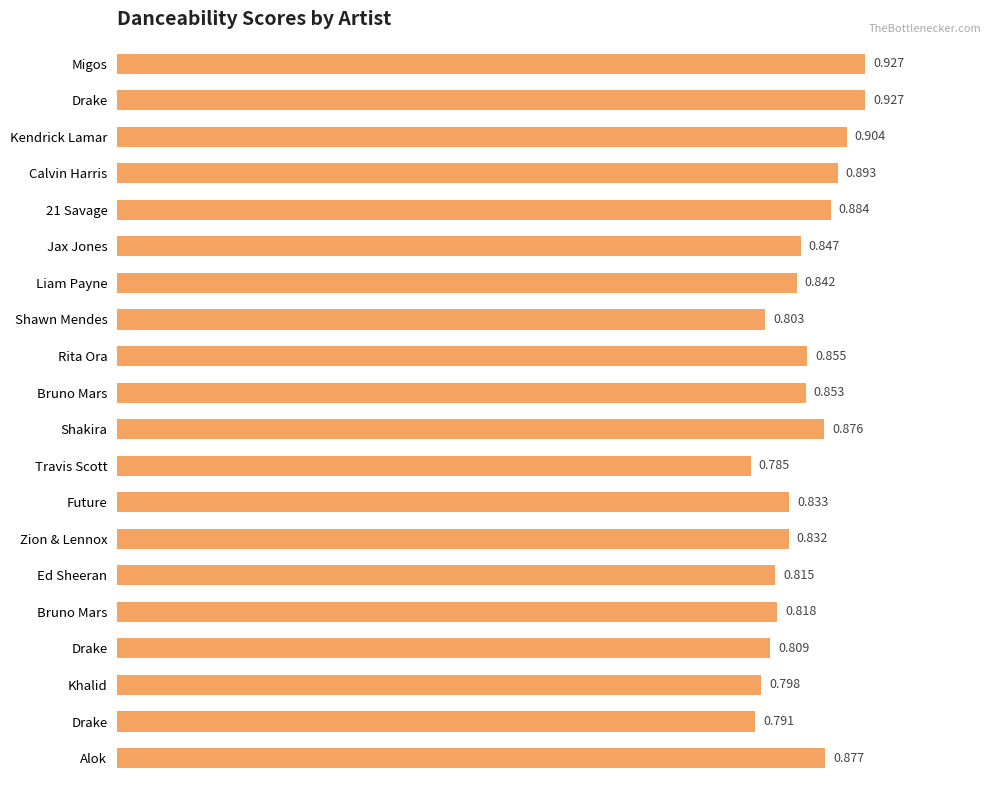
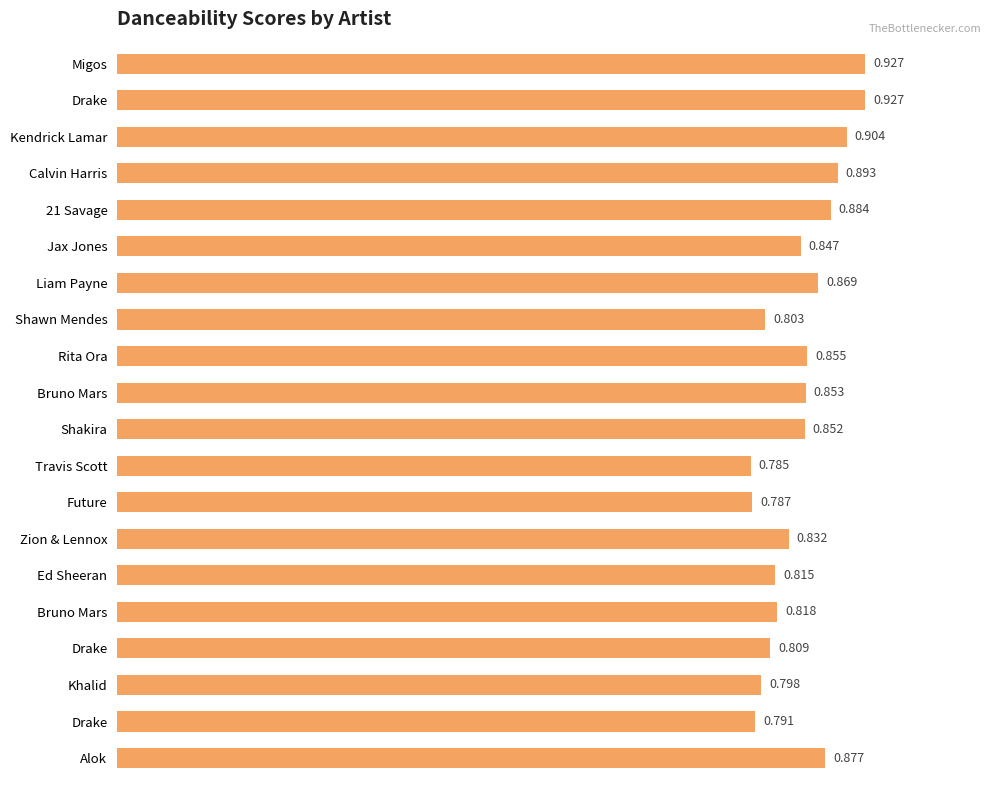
  {
    "Migos": 0.927,
    "Kendrick Lamar": 0.904,
    "Calvin Harris": 0.893,
    "21 Savage": 0.884,
    "Jax Jones": 0.847,
-   "Liam Payne": 0.842,
+   "Liam Payne": 0.869,
    "Shawn Mendes": 0.803,
    "Rita Ora": 0.855,
-   "Shakira": 0.876,
+   "Shakira": 0.852,
    "Travis Scott": 0.785,
-   "Future": 0.833,
+   "Future": 0.787,
    "Zion & Lennox": 0.832,
    "Ed Sheeran": 0.815,
    "Khalid": 0.798,
    "Alok": 0.877
  }
